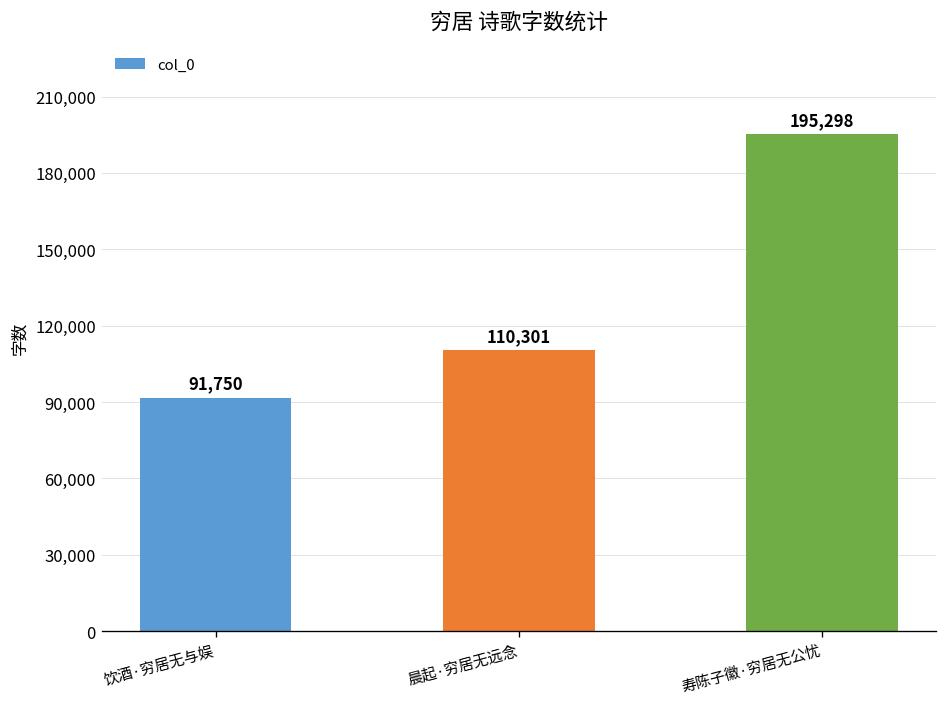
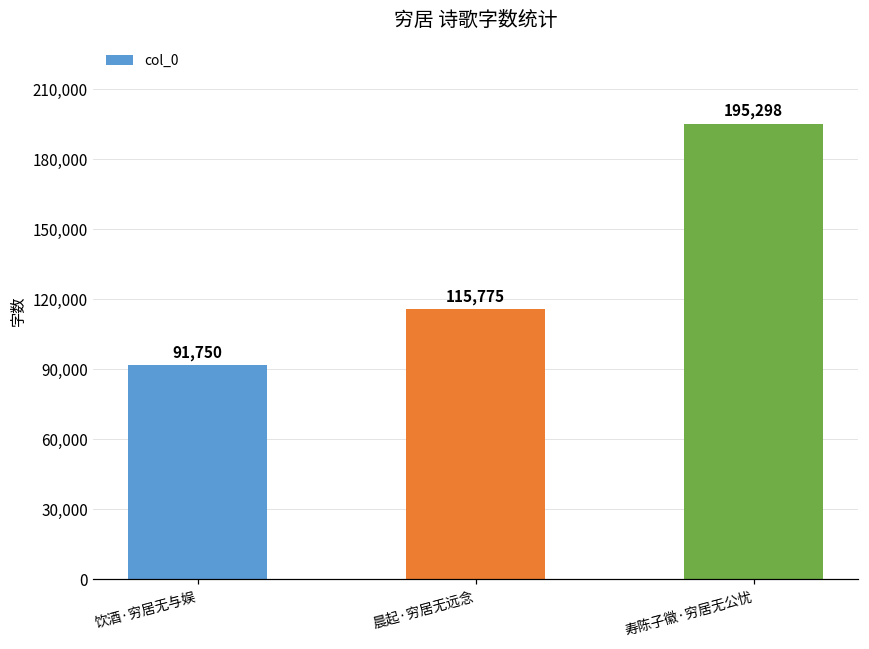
  {
    "饮酒·穷居无与娱": "91,750",
-   "晨起·穷居无远念": "110,301",
+   "晨起·穷居无远念": "115,775",
    "寿陈子徽·穷居无公忧": "195,298"
  }
